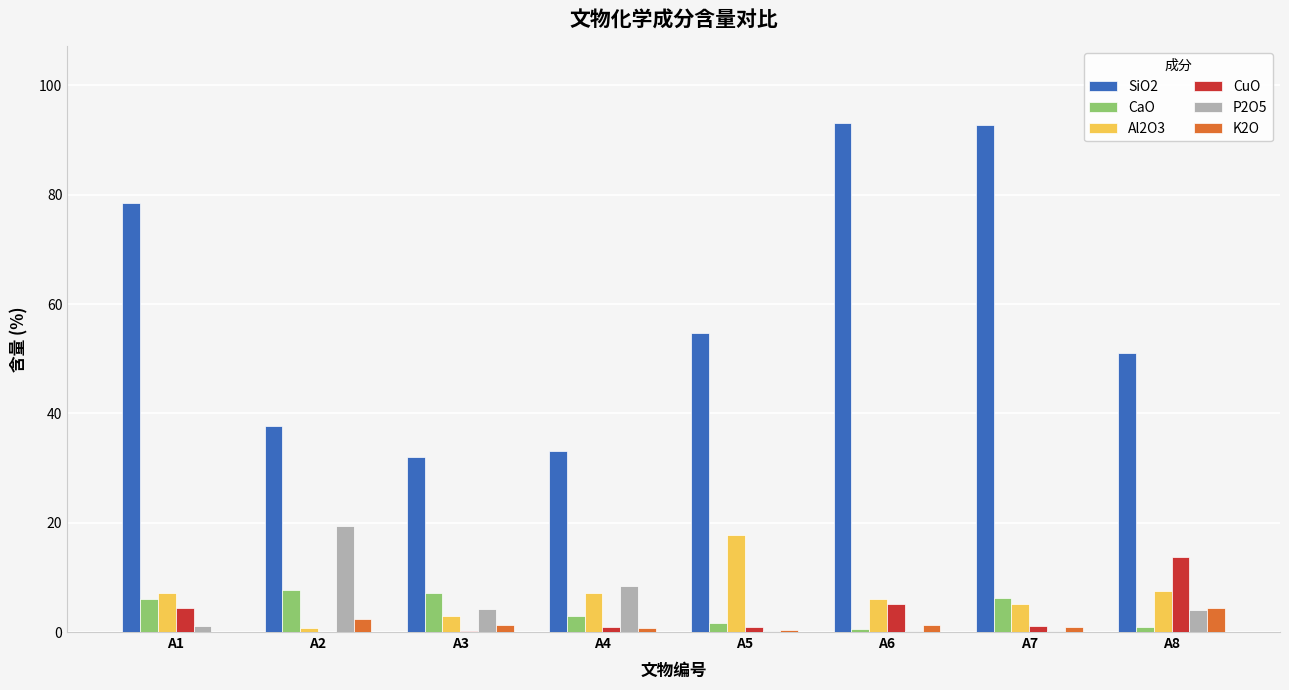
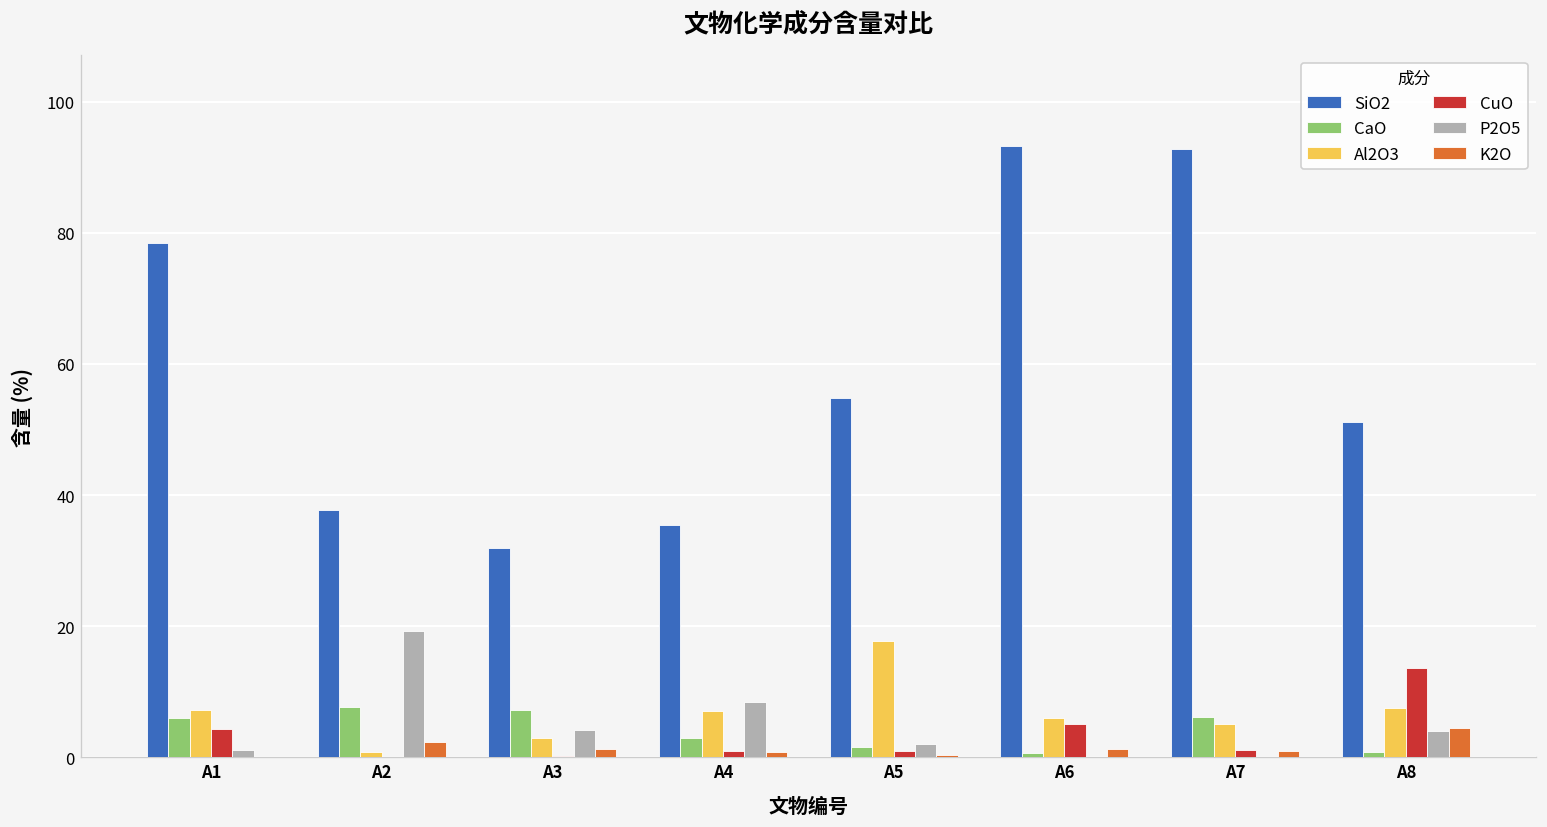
  {
    "SiO2": {
      "A1": 78,
      "A2": 38,
      "A3": 32,
-     "A4": 33,
+     "A4": 35,
      "A5": 55,
      "A6": 93,
      "A7": 93,
      "A8": 51
    },
    "CaO": {
      "A1": 6,
      "A2": 8,
      "A3": 7,
      "A4": 3,
      "A5": 2,
      "A6": 1,
      "A7": 6,
      "A8": 1
    },
    "Al2O3": {
      "A1": 7,
      "A2": 1,
      "A3": 3,
      "A4": 7,
      "A5": 18,
      "A6": 6,
      "A7": 5,
      "A8": 8
    },
    "CuO": {
      "A1": 4,
      "A2": 0,
      "A4": 1,
      "A5": 1,
      "A6": 5,
      "A7": 1,
      "A8": 14
    },
    "P2O5": {
      "A1": 1,
      "A2": 19,
      "A3": 4,
      "A4": 8,
-     "A5": 0,
+     "A5": 2,
      "A8": 4
    },
    "K2O": {
      "A1": 0,
      "A2": 2,
      "A3": 1,
      "A4": 1,
      "A6": 1,
      "A7": 1,
      "A8": 4
    }
  }
